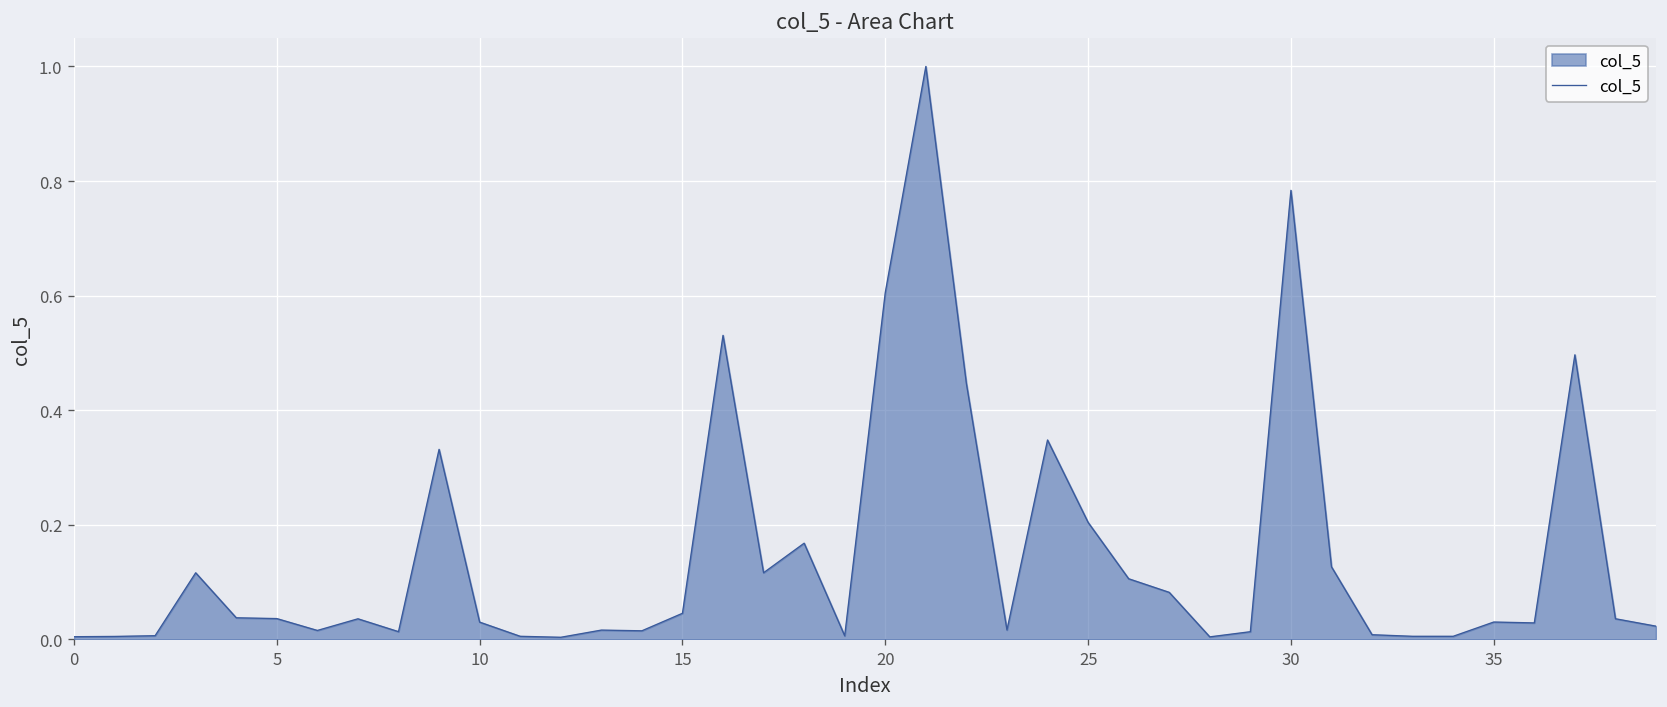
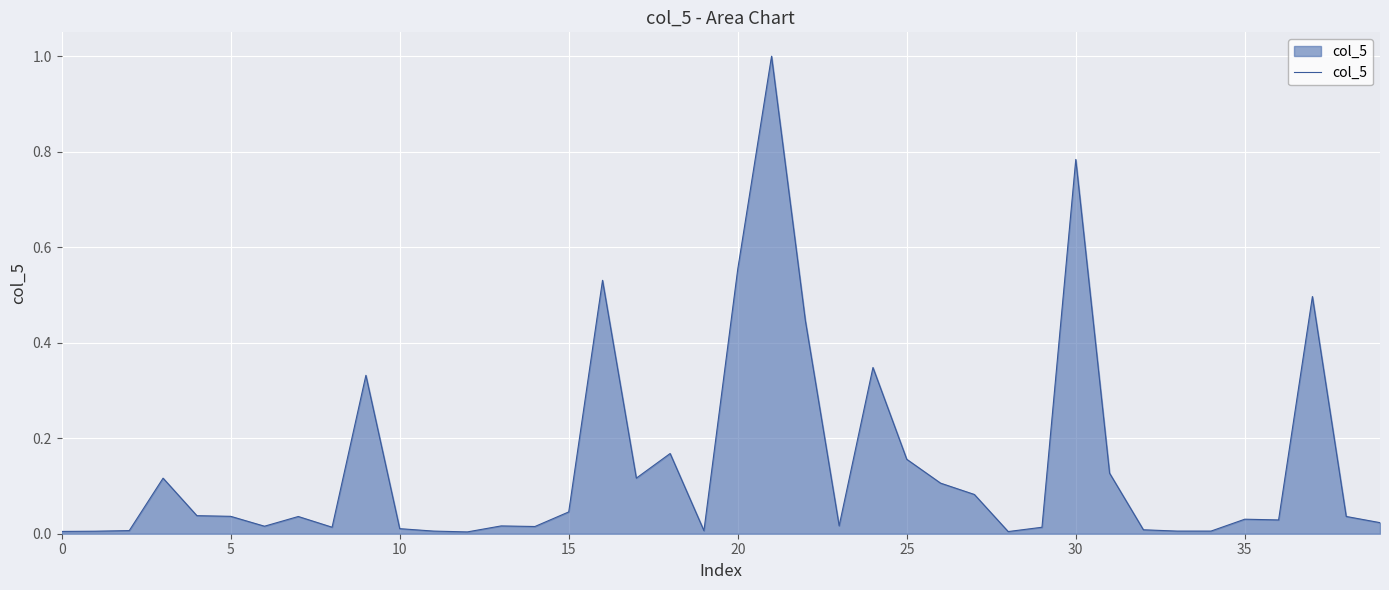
  {
    "0": 0.00,
    "5": 0.04,
-   "10": 0.03,
+   "10": 0.01,
    "15": 0.05,
-   "20": 0.61,
-   "25": 0.20,
+   "20": 0.55,
+   "25": 0.16,
    "30": 0.78,
    "35": 0.03
  }
